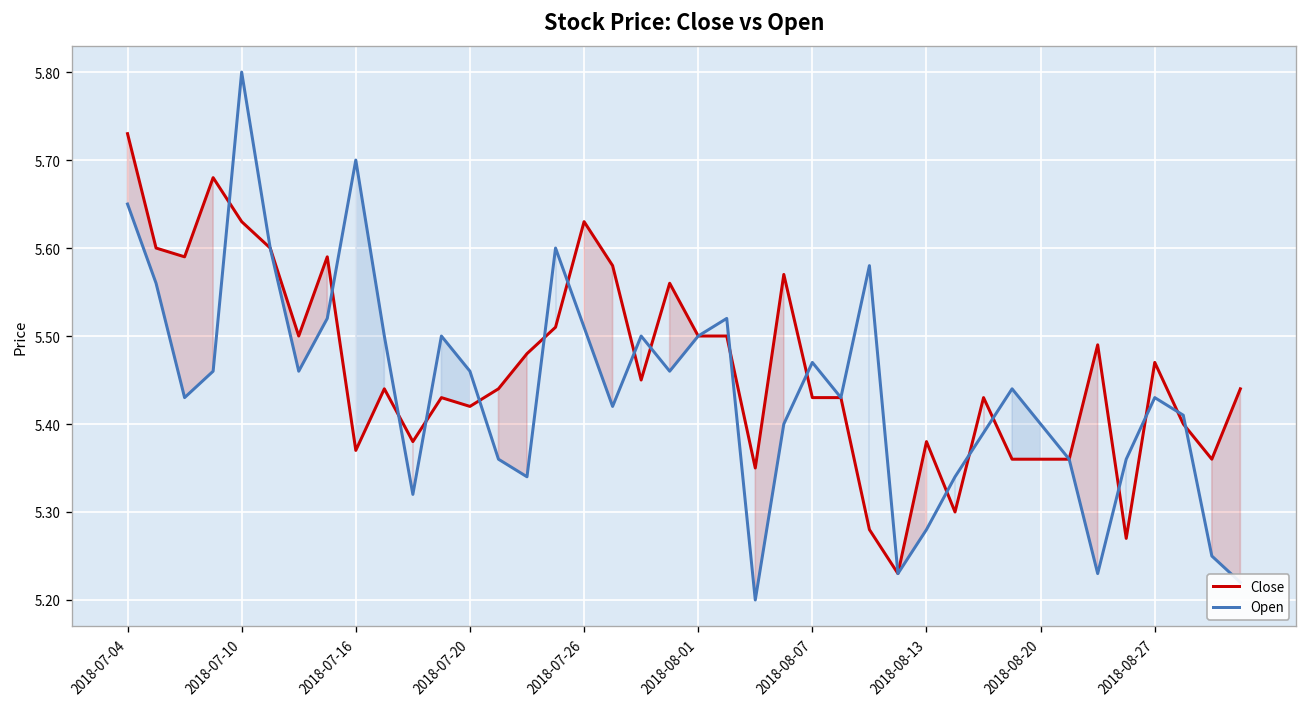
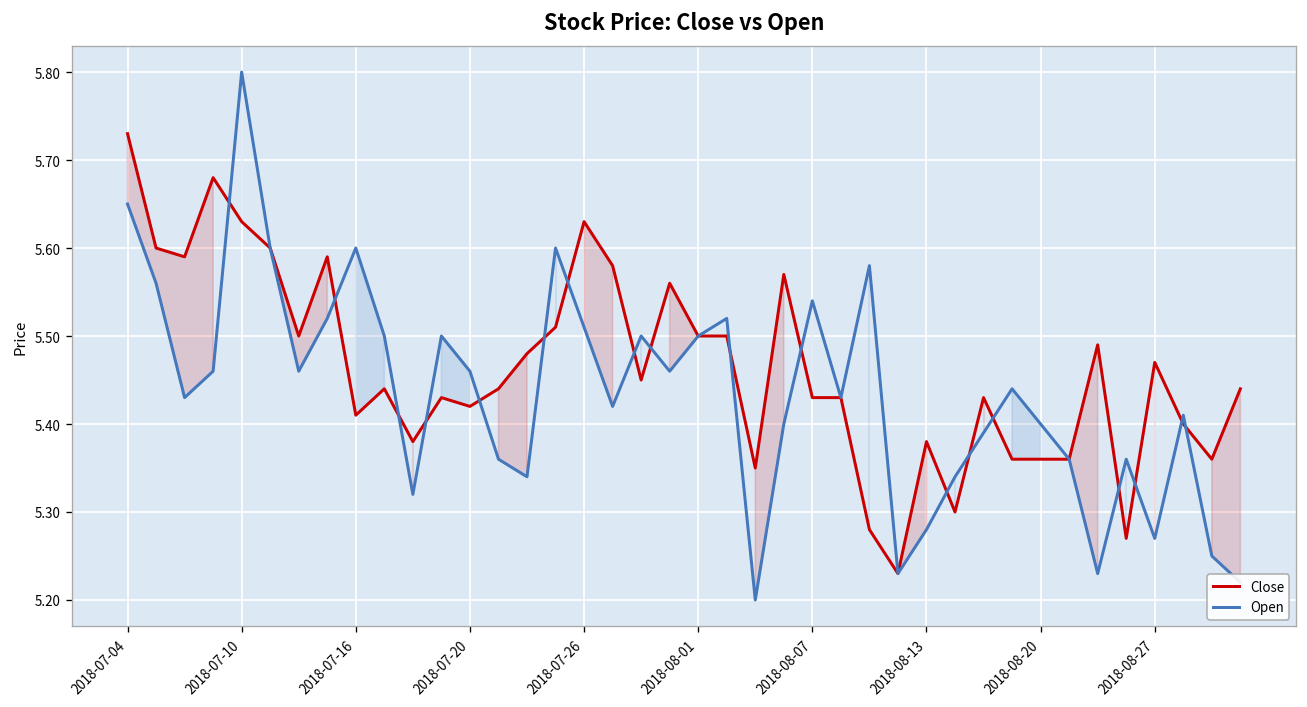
  {
    "Close": {
      "2018-07-04": 5.73,
      "2018-07-10": 5.63,
-     "2018-07-16": 5.37,
+     "2018-07-16": 5.41,
      "2018-07-20": 5.42,
      "2018-07-26": 5.63,
      "2018-08-07": 5.43,
      "2018-08-13": 5.38,
      "2018-08-20": 5.36,
      "2018-08-27": 5.47
    },
    "Open": {
      "2018-07-04": 5.65,
      "2018-07-10": 5.80,
-     "2018-07-16": 5.7,
+     "2018-07-16": 5.6,
      "2018-07-20": 5.46,
      "2018-07-26": 5.51,
-     "2018-08-07": 5.47,
+     "2018-08-07": 5.54,
      "2018-08-13": 5.28,
      "2018-08-20": 5.40,
-     "2018-08-27": 5.43
+     "2018-08-27": 5.27
    }
  }
